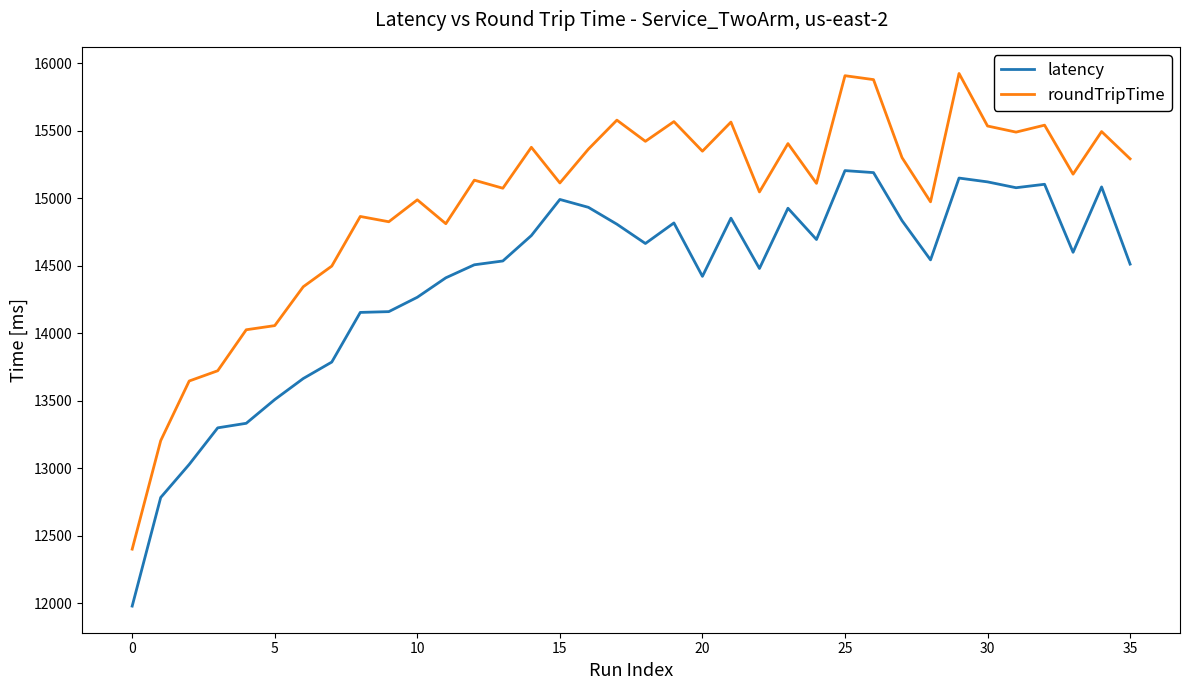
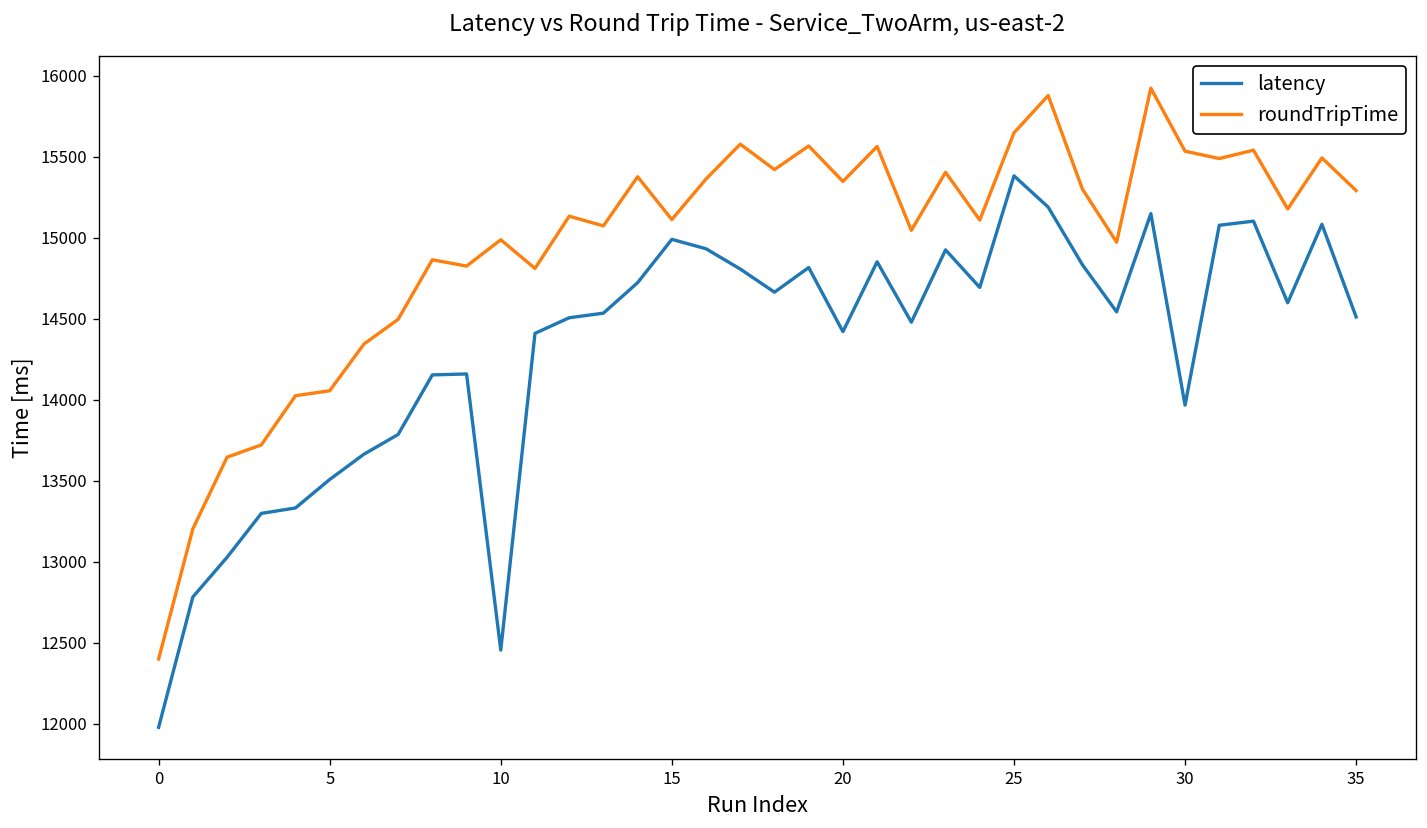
  {
    "latency": {
      "0": 11980,
      "5": 13510,
-     "10": 14270,
+     "10": 12450,
      "15": 14990,
      "20": 14420,
-     "25": 15200,
-     "30": 15120,
+     "25": 15380,
+     "30": 13970,
      "35": 14510
    },
    "roundTripTime": {
      "0": 12400,
      "5": 14060,
      "10": 14990,
      "15": 15110,
      "20": 15350,
-     "25": 15910,
+     "25": 15650,
      "30": 15530,
      "35": 15290
    }
  }
